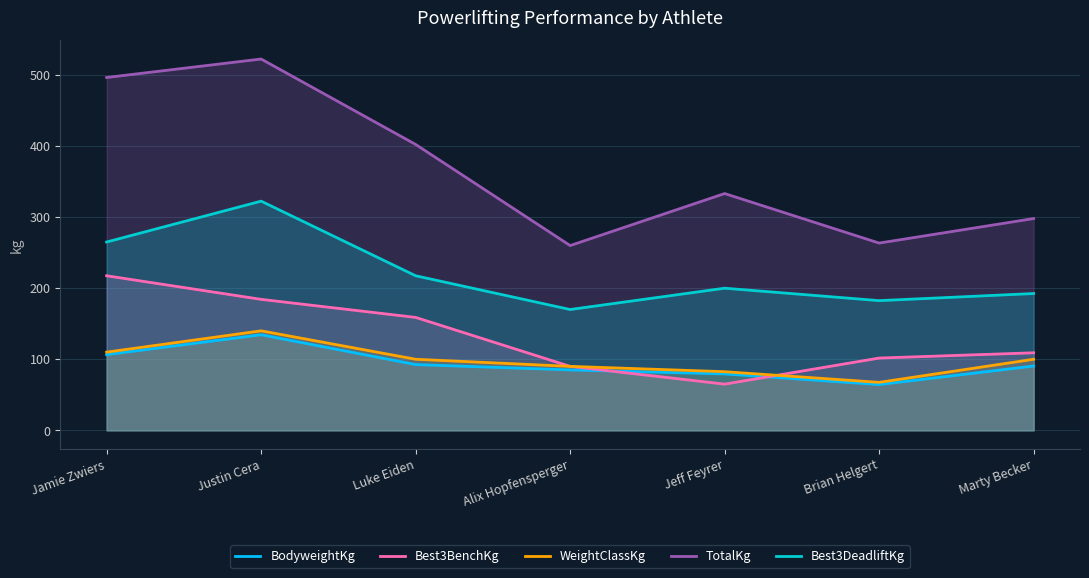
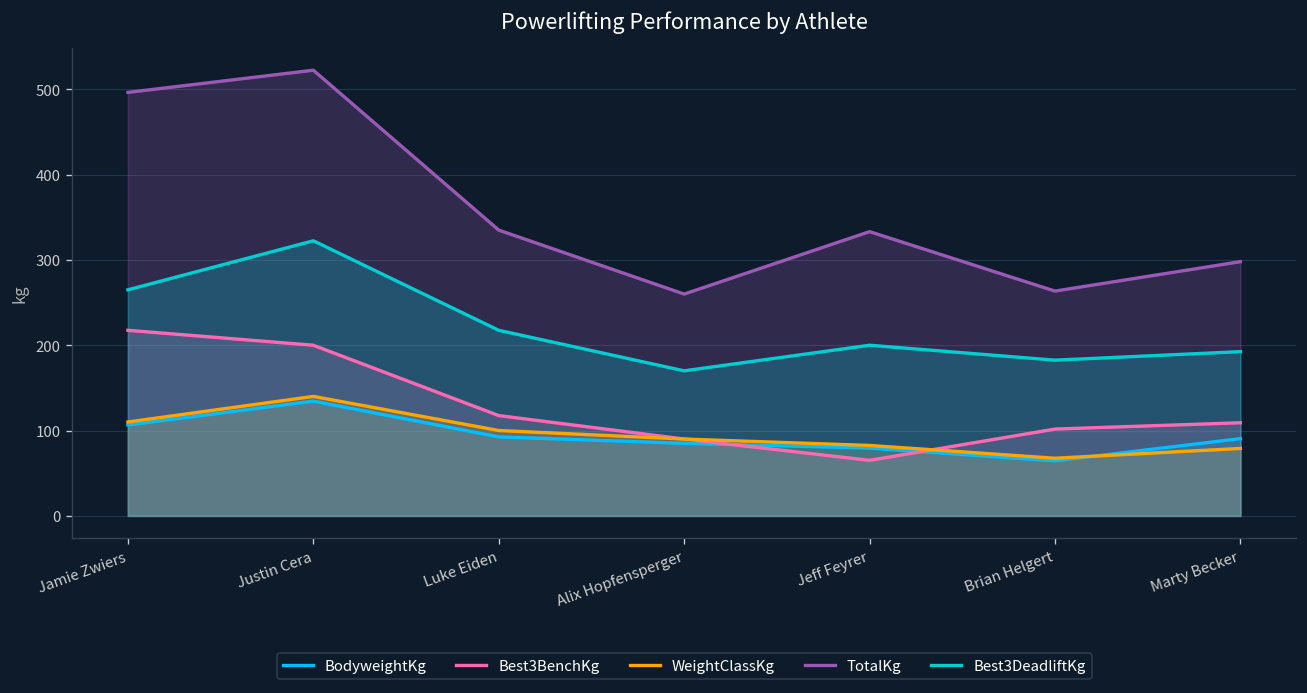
  {
    "Best3BenchKg": {
      "Jamie Zwiers": 220,
-     "Justin Cera": 180,
-     "Luke Eiden": 160,
+     "Justin Cera": 200,
+     "Luke Eiden": 120,
      "Jeff Feyrer": 70,
      "Brian Helgert": 100,
      "Marty Becker": 110
    },
    "WeightClassKg": {
      "Justin Cera": 140,
      "Luke Eiden": 100,
-     "Marty Becker": 100
+     "Marty Becker": 80
    },
    "TotalKg": {
      "Jamie Zwiers": 500,
      "Justin Cera": 520,
-     "Luke Eiden": 400,
+     "Luke Eiden": 340,
      "Alix Hopfensperger": 260,
      "Jeff Feyrer": 330,
      "Brian Helgert": 260,
      "Marty Becker": 300
    }
  }
